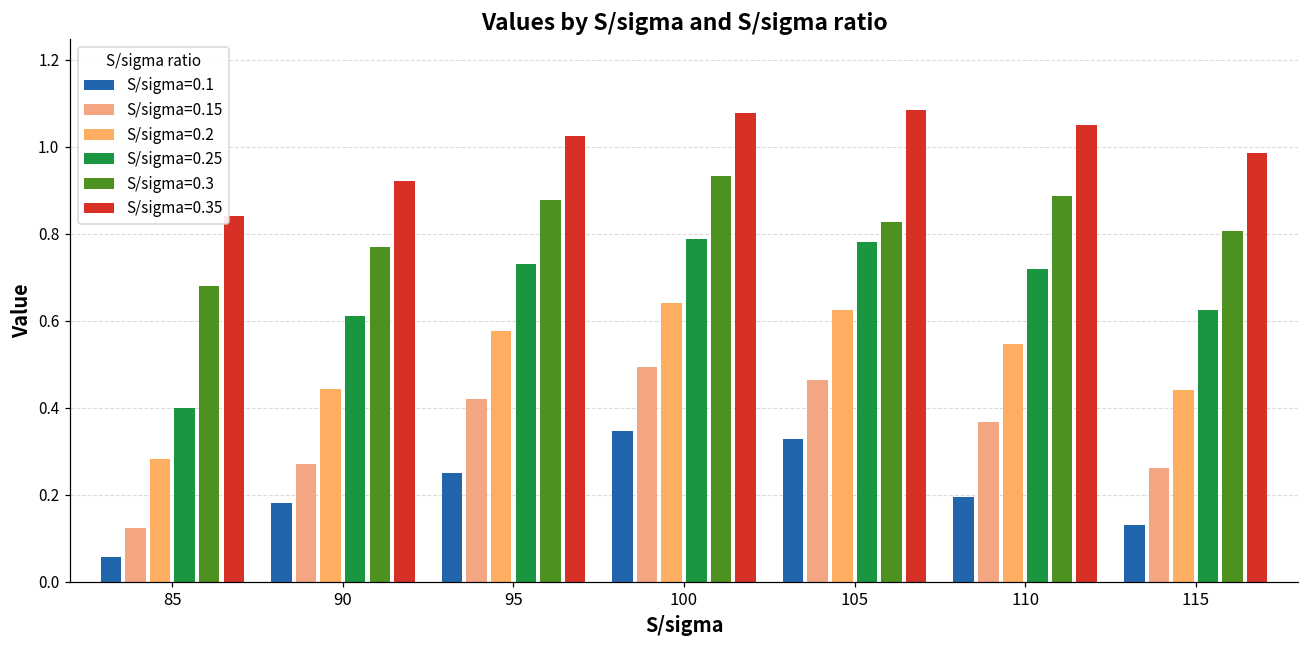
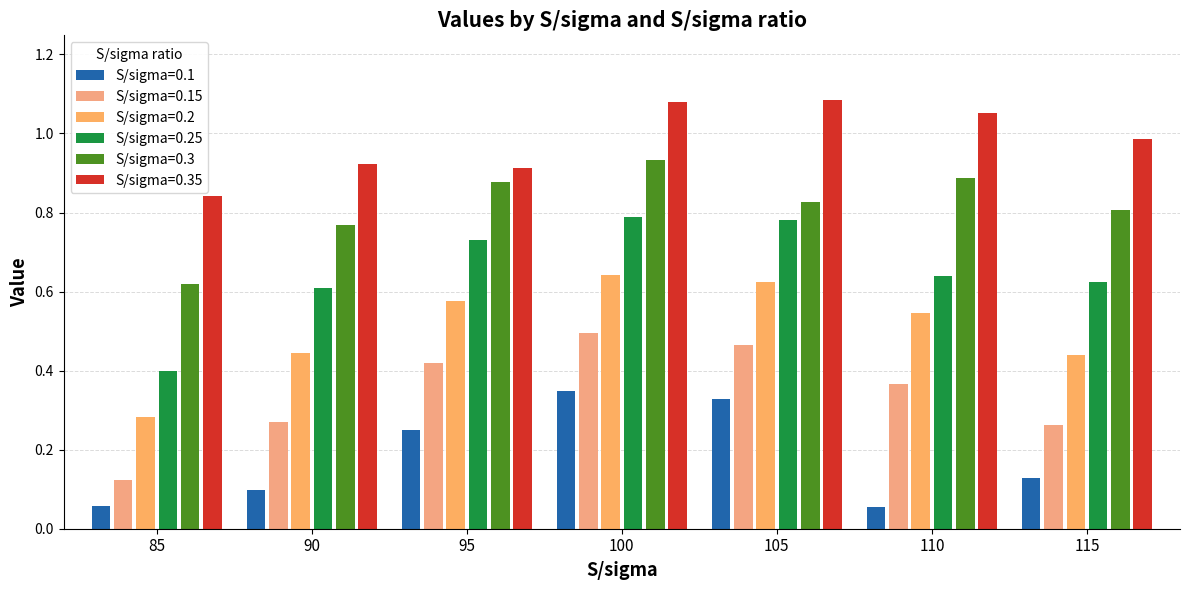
  {
    "S/sigma=0.1": {
      "85": 0.06,
-     "90": 0.18,
+     "90": 0.10,
      "95": 0.25,
      "100": 0.35,
      "105": 0.33,
-     "110": 0.19,
+     "110": 0.05,
      "115": 0.13
    },
    "S/sigma=0.25": {
      "85": 0.40,
      "90": 0.61,
      "95": 0.73,
      "100": 0.79,
      "105": 0.78,
-     "110": 0.72,
+     "110": 0.64,
      "115": 0.63
    },
    "S/sigma=0.3": {
-     "85": 0.68,
+     "85": 0.62,
      "90": 0.77,
      "95": 0.88,
      "100": 0.93,
      "105": 0.83,
      "110": 0.89,
      "115": 0.81
    },
    "S/sigma=0.35": {
      "85": 0.84,
      "90": 0.92,
-     "95": 1.02,
+     "95": 0.91,
      "100": 1.08,
      "105": 1.09,
      "110": 1.05,
      "115": 0.98
    }
  }
